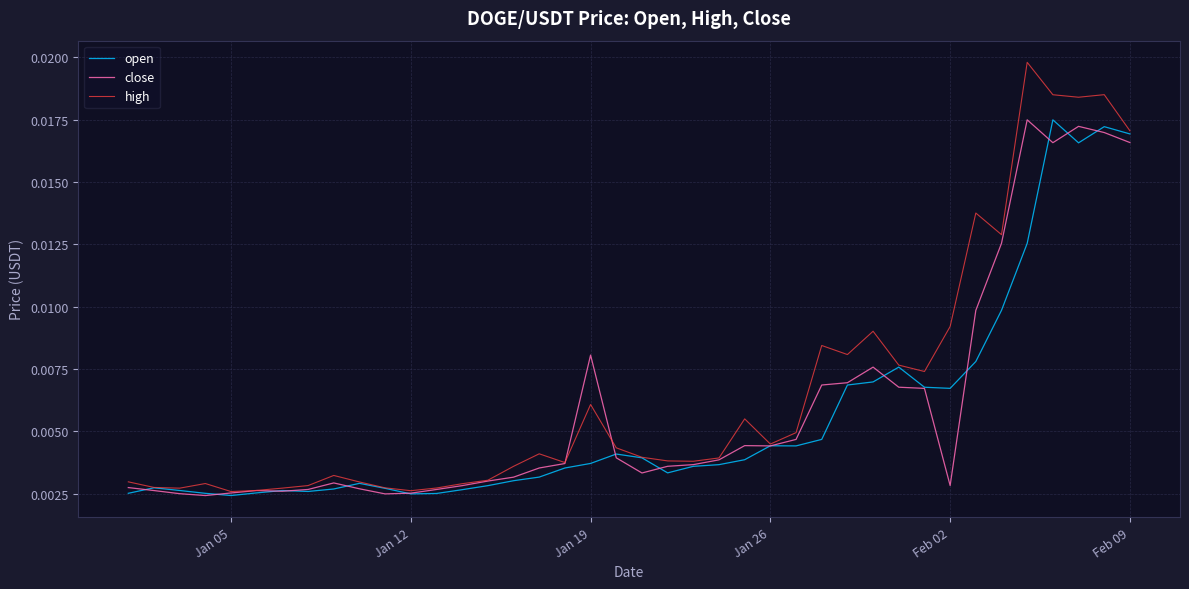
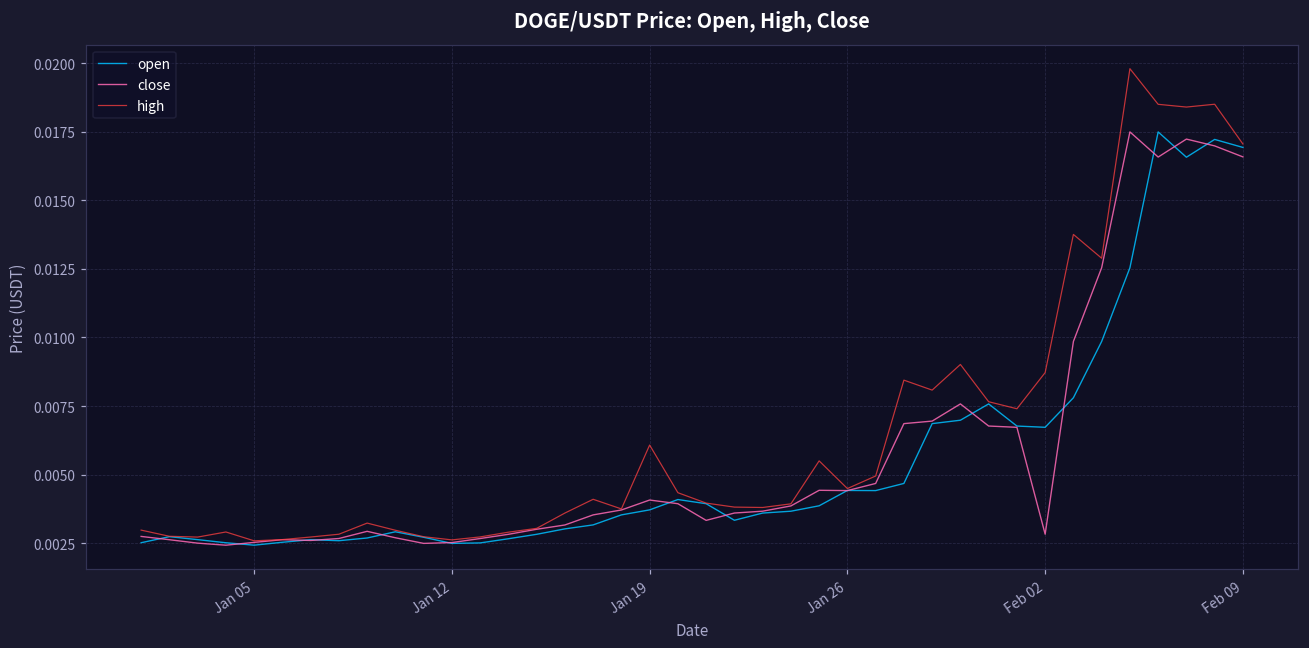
  {
    "open": {
      "Jan 19": 0.0037,
      "Feb 02": 0.0067,
      "Feb 09": 0.0169
    },
    "close": {
-     "Jan 19": 0.0081,
+     "Jan 19": 0.0041,
      "Feb 02": 0.0028,
      "Feb 09": 0.0166
    },
    "high": {
      "Jan 19": 0.0061,
-     "Feb 02": 0.0092,
+     "Feb 02": 0.0087,
      "Feb 09": 0.0171
    }
  }
